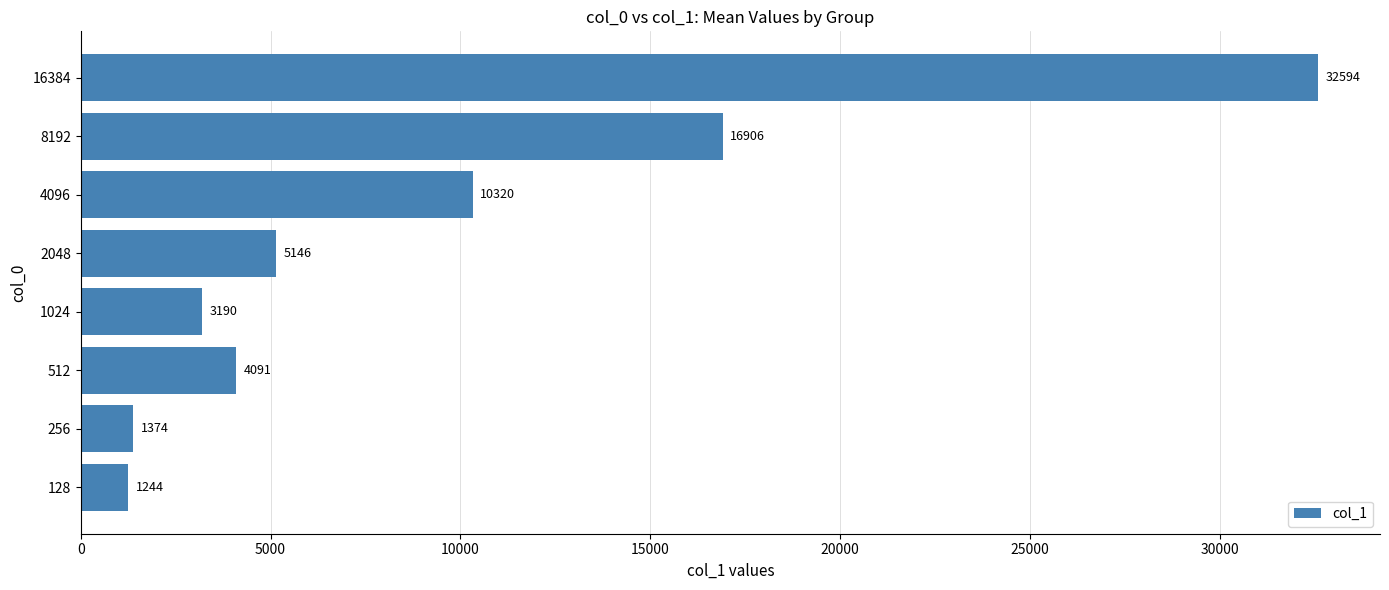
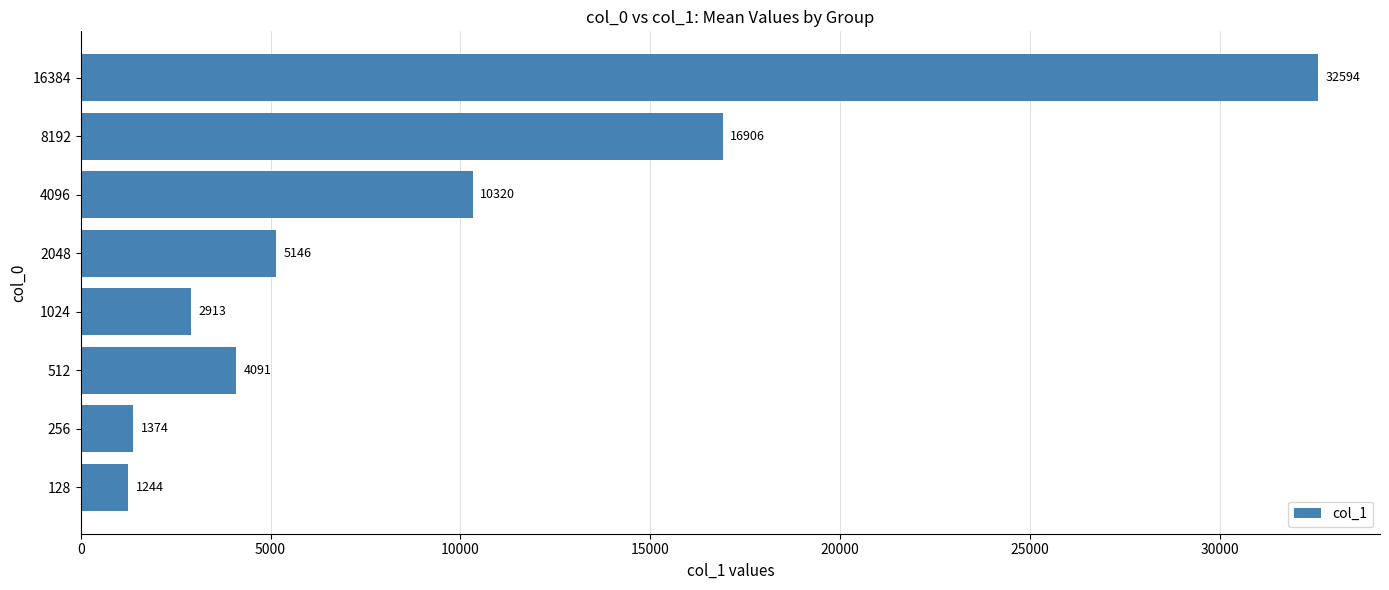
  {
    "16384": 32594,
    "8192": 16906,
    "4096": 10320,
    "2048": 5146,
-   "1024": 3190,
+   "1024": 2913,
    "512": 4091,
    "256": 1374,
    "128": 1244
  }
